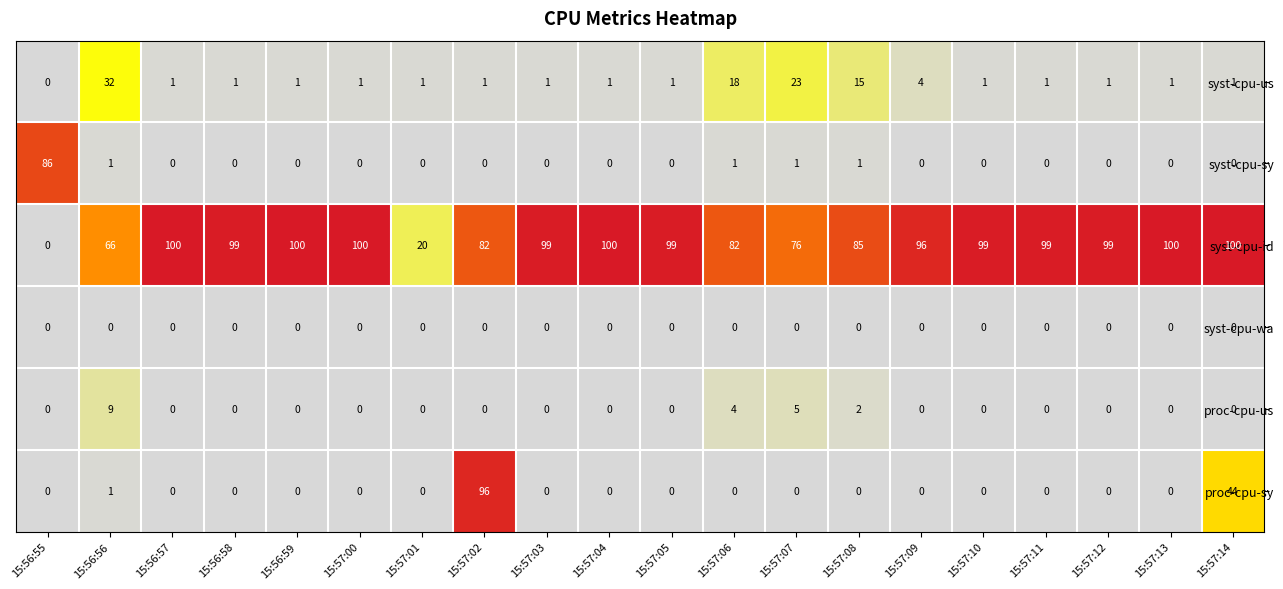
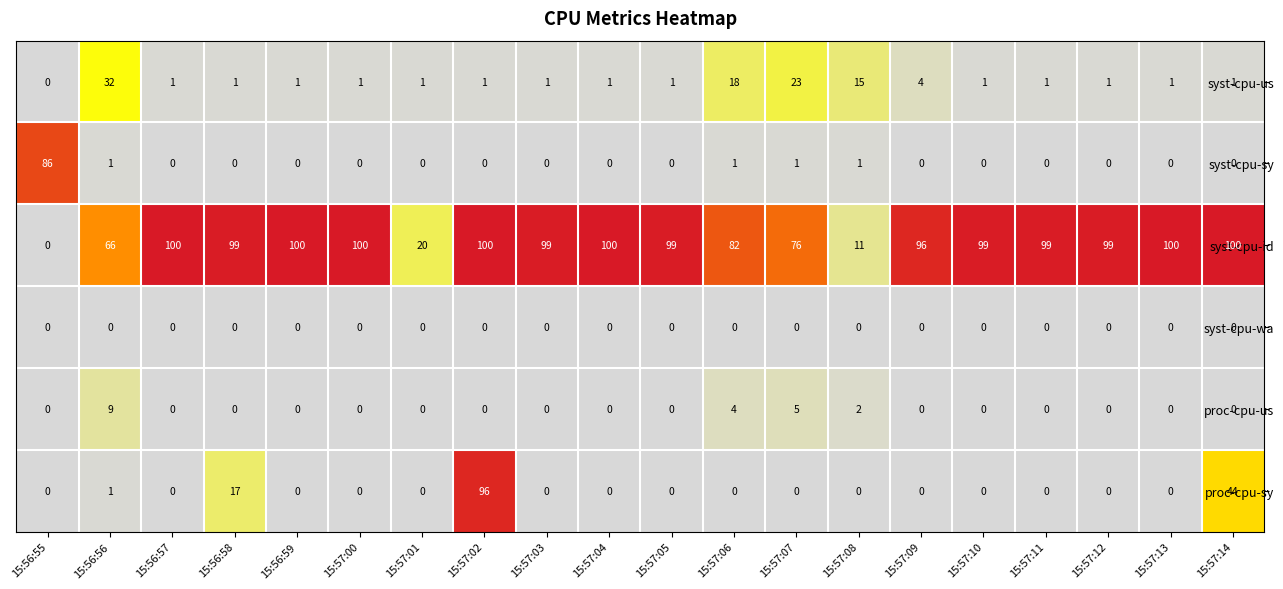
  {
    "syst-cpu-us": {
      "15:56:55": 0,
      "15:56:56": 32,
      "15:56:57": 1,
      "15:56:58": 1,
      "15:56:59": 1,
      "15:57:00": 1,
      "15:57:01": 1,
      "15:57:02": 1,
      "15:57:03": 1,
      "15:57:04": 1,
      "15:57:05": 1,
      "15:57:06": 18,
      "15:57:07": 23,
      "15:57:08": 15,
      "15:57:09": 4,
      "15:57:10": 1,
      "15:57:11": 1,
      "15:57:12": 1,
      "15:57:13": 1,
      "15:57:14": 1
    },
    "syst-cpu-sy": {
      "15:56:55": 86,
      "15:56:56": 1,
      "15:56:57": 0,
      "15:56:58": 0,
      "15:56:59": 0,
      "15:57:00": 0,
      "15:57:01": 0,
      "15:57:02": 0,
      "15:57:03": 0,
      "15:57:04": 0,
      "15:57:05": 0,
      "15:57:06": 1,
      "15:57:07": 1,
      "15:57:08": 1,
      "15:57:09": 0,
      "15:57:10": 0,
      "15:57:11": 0,
      "15:57:12": 0,
      "15:57:13": 0,
      "15:57:14": 0
    },
    "syst-cpu-id": {
      "15:56:55": 0,
      "15:56:56": 66,
      "15:56:57": 100,
      "15:56:58": 99,
      "15:56:59": 100,
      "15:57:00": 100,
      "15:57:01": 20,
-     "15:57:02": 82,
+     "15:57:02": 100,
      "15:57:03": 99,
      "15:57:04": 100,
      "15:57:05": 99,
      "15:57:06": 82,
      "15:57:07": 76,
-     "15:57:08": 85,
+     "15:57:08": 11,
      "15:57:09": 96,
      "15:57:10": 99,
      "15:57:11": 99,
      "15:57:12": 99,
      "15:57:13": 100,
      "15:57:14": 100
    },
    "syst-cpu-wa": {
      "15:56:55": 0,
      "15:56:56": 0,
      "15:56:57": 0,
      "15:56:58": 0,
      "15:56:59": 0,
      "15:57:00": 0,
      "15:57:01": 0,
      "15:57:02": 0,
      "15:57:03": 0,
      "15:57:04": 0,
      "15:57:05": 0,
      "15:57:06": 0,
      "15:57:07": 0,
      "15:57:08": 0,
      "15:57:09": 0,
      "15:57:10": 0,
      "15:57:11": 0,
      "15:57:12": 0,
      "15:57:13": 0,
      "15:57:14": 0
    },
    "proc-cpu-us": {
      "15:56:55": 0,
      "15:56:56": 9,
      "15:56:57": 0,
      "15:56:58": 0,
      "15:56:59": 0,
      "15:57:00": 0,
      "15:57:01": 0,
      "15:57:02": 0,
      "15:57:03": 0,
      "15:57:04": 0,
      "15:57:05": 0,
      "15:57:06": 4,
      "15:57:07": 5,
      "15:57:08": 2,
      "15:57:09": 0,
      "15:57:10": 0,
      "15:57:11": 0,
      "15:57:12": 0,
      "15:57:13": 0,
      "15:57:14": 0
    },
    "proc-cpu-sy": {
      "15:56:55": 0,
      "15:56:56": 1,
      "15:56:57": 0,
-     "15:56:58": 0,
+     "15:56:58": 17,
      "15:56:59": 0,
      "15:57:00": 0,
      "15:57:01": 0,
      "15:57:02": 96,
      "15:57:03": 0,
      "15:57:04": 0,
      "15:57:05": 0,
      "15:57:06": 0,
      "15:57:07": 0,
      "15:57:08": 0,
      "15:57:09": 0,
      "15:57:10": 0,
      "15:57:11": 0,
      "15:57:12": 0,
      "15:57:13": 0,
      "15:57:14": 44
    }
  }
